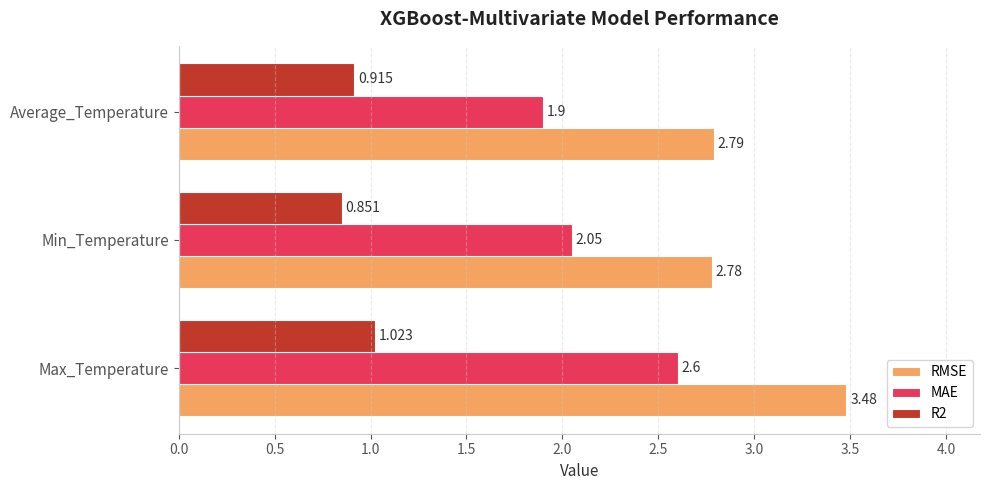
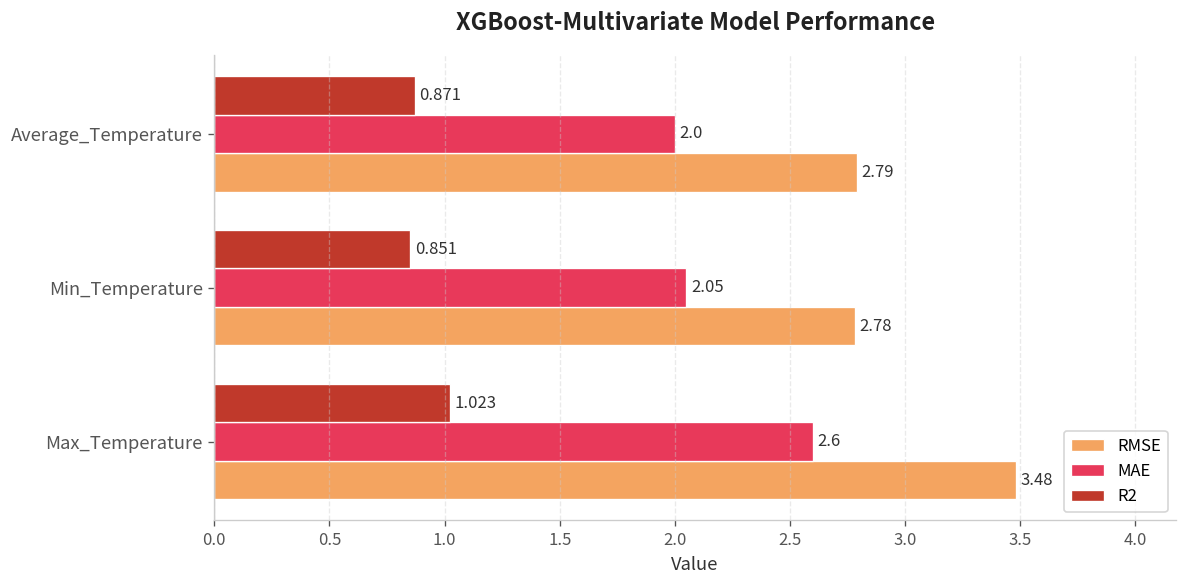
  {
    "RMSE": {
      "Average_Temperature": 2.79,
      "Min_Temperature": 2.78,
      "Max_Temperature": 3.48
    },
    "MAE": {
-     "Average_Temperature": 1.9,
+     "Average_Temperature": 2.0,
      "Min_Temperature": 2.05,
      "Max_Temperature": 2.6
    },
    "R2": {
-     "Average_Temperature": 0.915,
+     "Average_Temperature": 0.871,
      "Min_Temperature": 0.851,
      "Max_Temperature": 1.023
    }
  }
